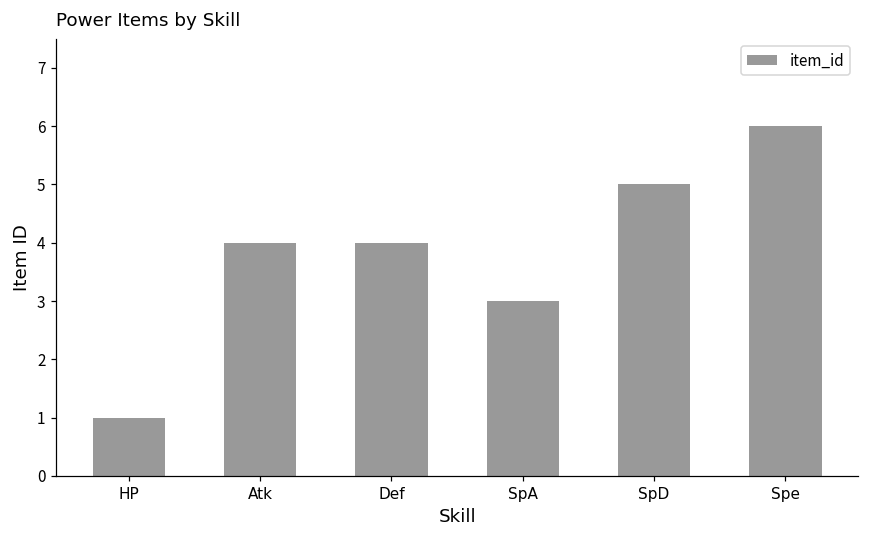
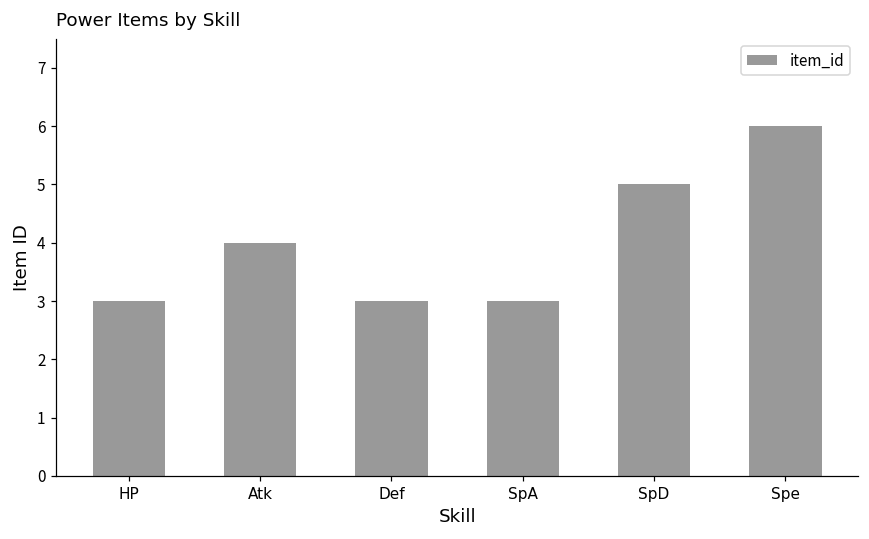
  {
-   "HP": 1,
+   "HP": 3,
    "Atk": 4,
-   "Def": 4,
+   "Def": 3,
    "SpA": 3,
    "SpD": 5,
    "Spe": 6
  }
